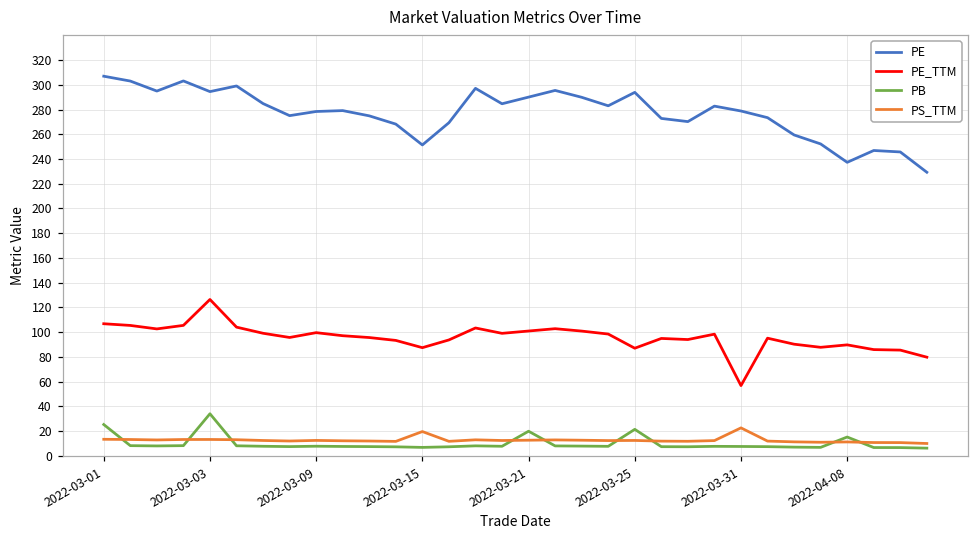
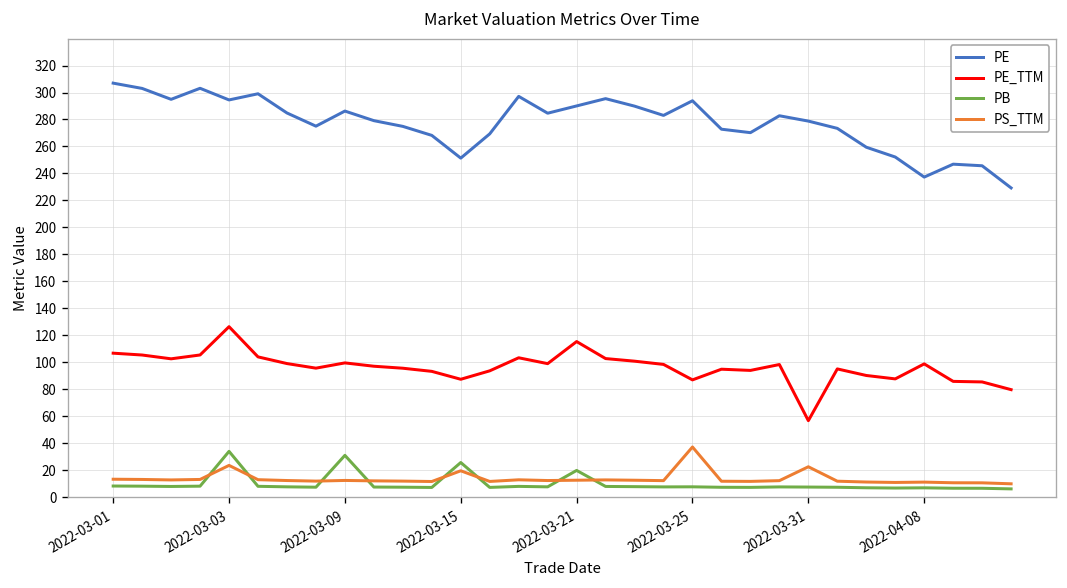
  {
    "PE": {
      "2022-03-01": 307,
      "2022-03-03": 295,
-     "2022-03-09": 278,
+     "2022-03-09": 286,
      "2022-03-15": 251,
      "2022-03-21": 290,
      "2022-03-25": 294,
      "2022-03-31": 279,
      "2022-04-08": 237
    },
    "PE_TTM": {
      "2022-03-01": 107,
      "2022-03-03": 126,
      "2022-03-09": 100,
      "2022-03-15": 87,
-     "2022-03-21": 101,
+     "2022-03-21": 115,
      "2022-03-25": 87,
      "2022-03-31": 57,
-     "2022-04-08": 90
+     "2022-04-08": 99
    },
    "PB": {
-     "2022-03-01": 25,
+     "2022-03-01": 8,
      "2022-03-03": 34,
-     "2022-03-09": 8,
-     "2022-03-15": 7,
+     "2022-03-09": 31,
+     "2022-03-15": 26,
      "2022-03-21": 20,
-     "2022-03-25": 21,
+     "2022-03-25": 8,
      "2022-03-31": 8,
-     "2022-04-08": 15
+     "2022-04-08": 7
    },
    "PS_TTM": {
      "2022-03-01": 13,
-     "2022-03-03": 13,
+     "2022-03-03": 24,
      "2022-03-09": 13,
      "2022-03-15": 20,
      "2022-03-21": 13,
-     "2022-03-25": 12,
+     "2022-03-25": 37,
      "2022-03-31": 23,
      "2022-04-08": 11
    }
  }
